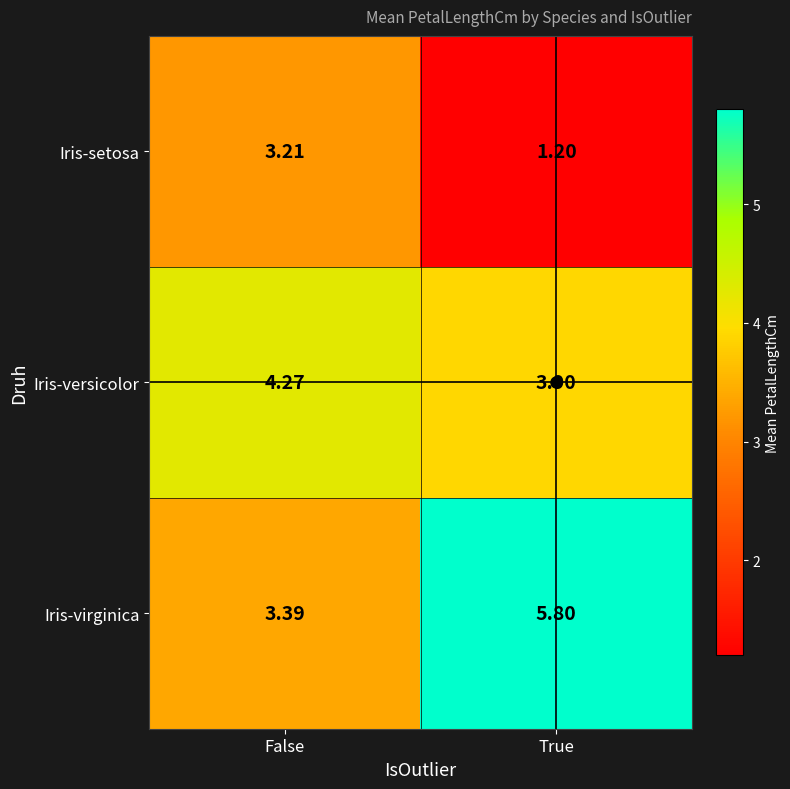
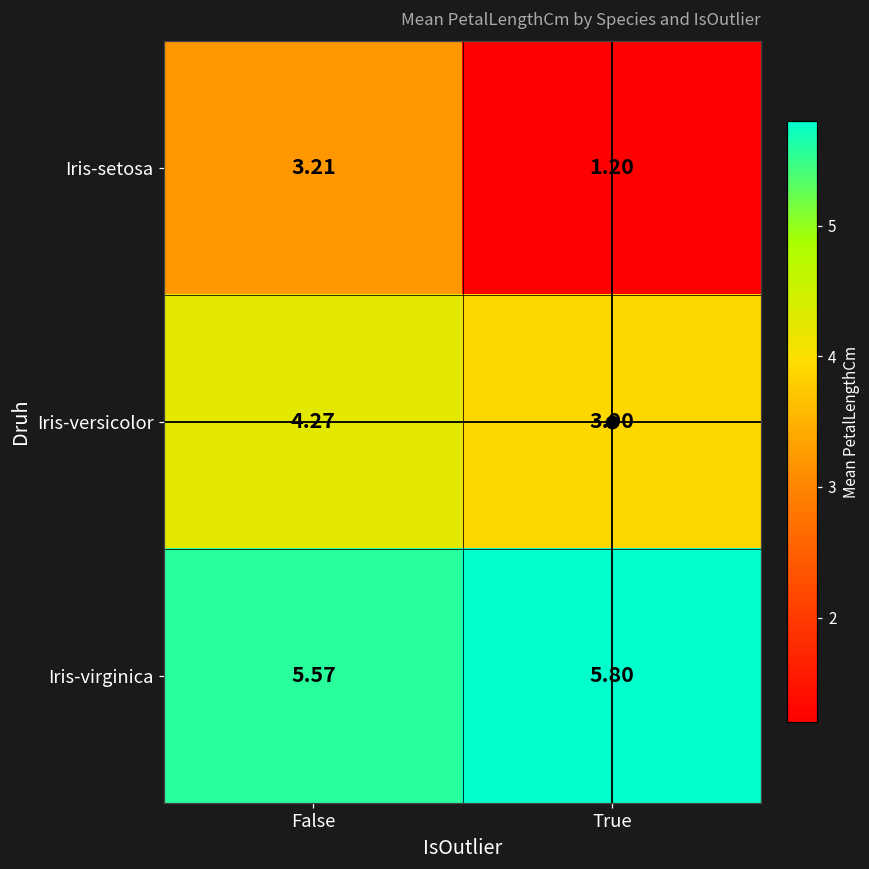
  {
    "Iris-setosa": {
      "False": 3.21,
      "True": 1.20
    },
    "Iris-versicolor": {
      "False": 4.27
    },
    "Iris-virginica": {
-     "False": 3.39,
+     "False": 5.57,
      "True": 5.80
    }
  }
